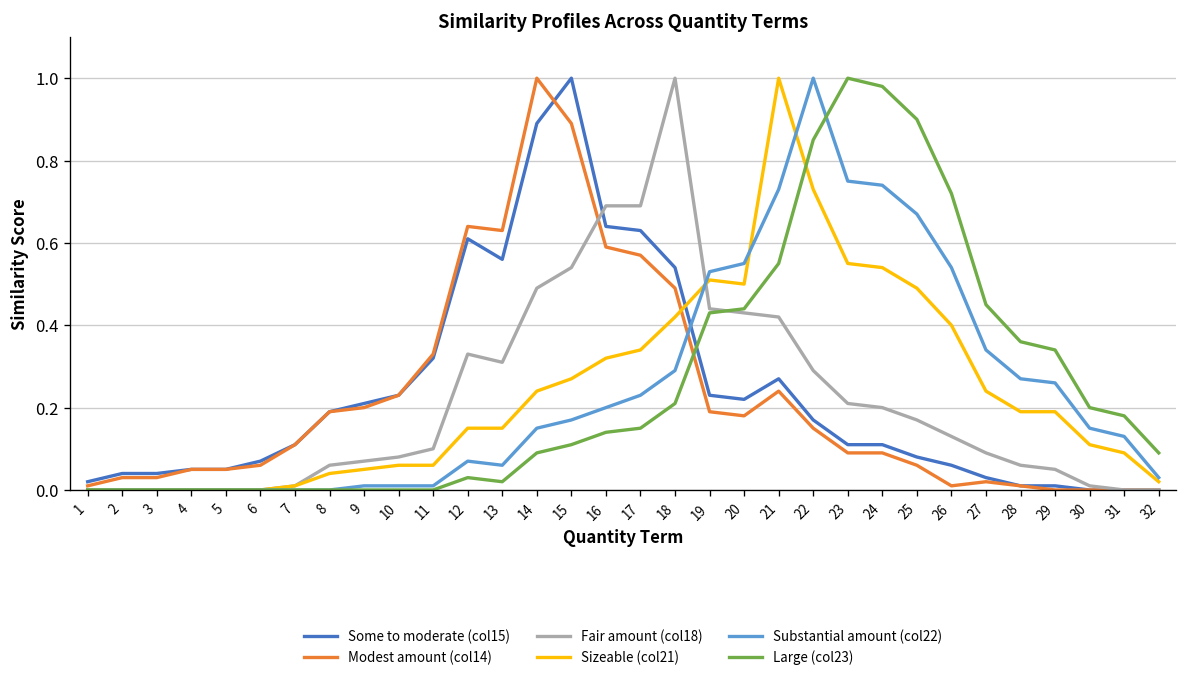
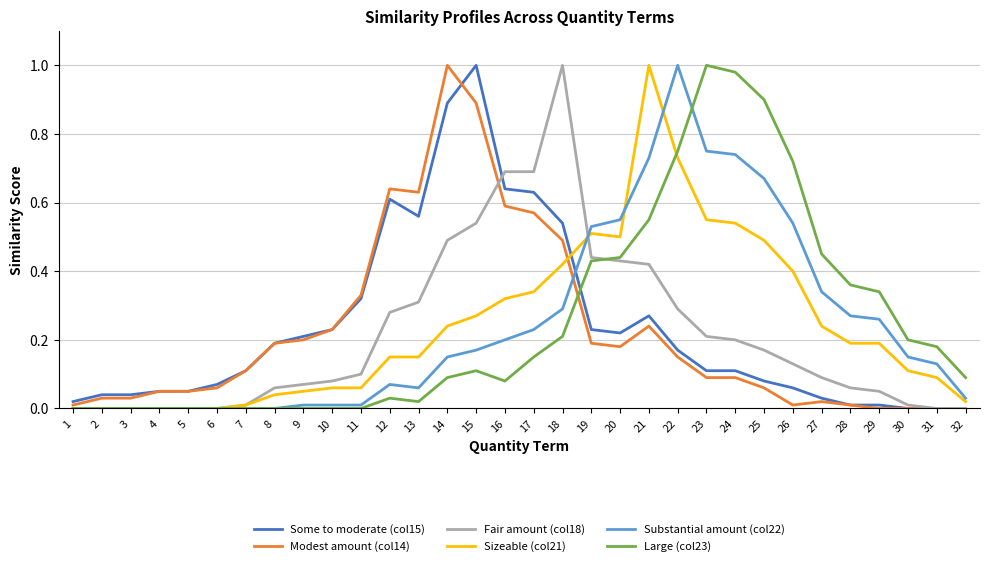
  {
    "Modest amount (col14)": {
      "1": 0.01,
      "2": 0.03,
      "3": 0.03,
      "6": 0.06,
      "9": 0.20,
      "11": 0.33,
      "12": 0.64,
      "13": 0.63,
      "14": 1.00,
      "15": 0.89,
      "16": 0.59,
      "17": 0.57,
      "18": 0.49,
      "19": 0.19,
      "20": 0.18,
      "21": 0.24,
      "22": 0.15,
      "23": 0.09,
      "24": 0.09,
      "25": 0.06,
      "26": 0.01,
      "27": 0.02,
      "29": 0.00
    },
    "Fair amount (col18)": {
      "8": 0.06,
      "9": 0.07,
      "10": 0.08,
      "11": 0.10,
-     "12": 0.33,
+     "12": 0.28,
      "13": 0.31,
      "14": 0.49,
      "15": 0.54,
      "16": 0.69,
      "17": 0.69,
      "18": 1.00,
      "19": 0.44,
      "20": 0.43,
      "21": 0.42,
      "22": 0.29,
      "23": 0.21,
      "24": 0.20,
      "25": 0.17,
      "26": 0.13,
      "27": 0.09,
      "28": 0.06,
      "29": 0.05,
      "30": 0.01
    },
    "Sizeable (col21)": {
      "8": 0.04,
      "9": 0.05,
      "10": 0.06,
      "11": 0.06,
      "12": 0.15,
      "13": 0.15,
      "14": 0.24,
      "15": 0.27,
      "16": 0.32,
      "17": 0.34,
      "18": 0.42,
      "19": 0.51,
      "20": 0.50,
      "21": 1.00,
      "22": 0.73,
      "23": 0.55,
      "24": 0.54,
      "25": 0.49,
      "26": 0.40,
      "27": 0.24,
      "28": 0.19,
      "29": 0.19,
      "30": 0.11,
      "31": 0.09,
      "32": 0.02
    },
    "Large (col23)": {
      "9": 0.00,
      "10": 0.00,
      "11": 0.00,
      "12": 0.03,
      "13": 0.02,
      "14": 0.09,
      "15": 0.11,
-     "16": 0.14,
+     "16": 0.08,
      "17": 0.15,
      "18": 0.21,
      "19": 0.43,
      "20": 0.44,
      "21": 0.55,
-     "22": 0.85,
+     "22": 0.75,
      "23": 1.00,
      "24": 0.98,
      "25": 0.90,
      "26": 0.72,
      "27": 0.45,
      "28": 0.36,
      "29": 0.34,
      "30": 0.20,
      "31": 0.18,
      "32": 0.09
    }
  }
